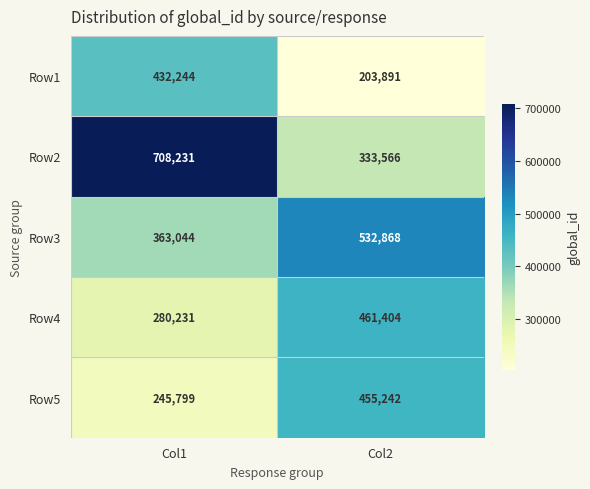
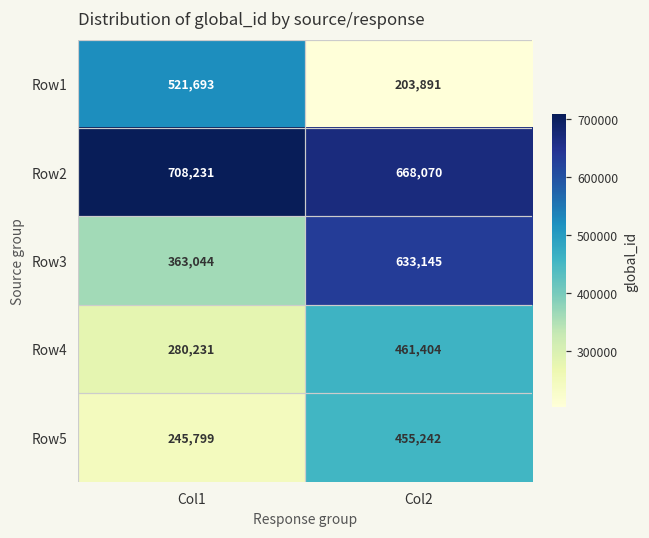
  {
    "Row1": {
-     "Col1": "432,244",
+     "Col1": "521,693",
      "Col2": "203,891"
    },
    "Row2": {
      "Col1": "708,231",
-     "Col2": "333,566"
+     "Col2": "668,070"
    },
    "Row3": {
      "Col1": "363,044",
-     "Col2": "532,868"
+     "Col2": "633,145"
    },
    "Row4": {
      "Col1": "280,231",
      "Col2": "461,404"
    },
    "Row5": {
      "Col1": "245,799",
      "Col2": "455,242"
    }
  }
